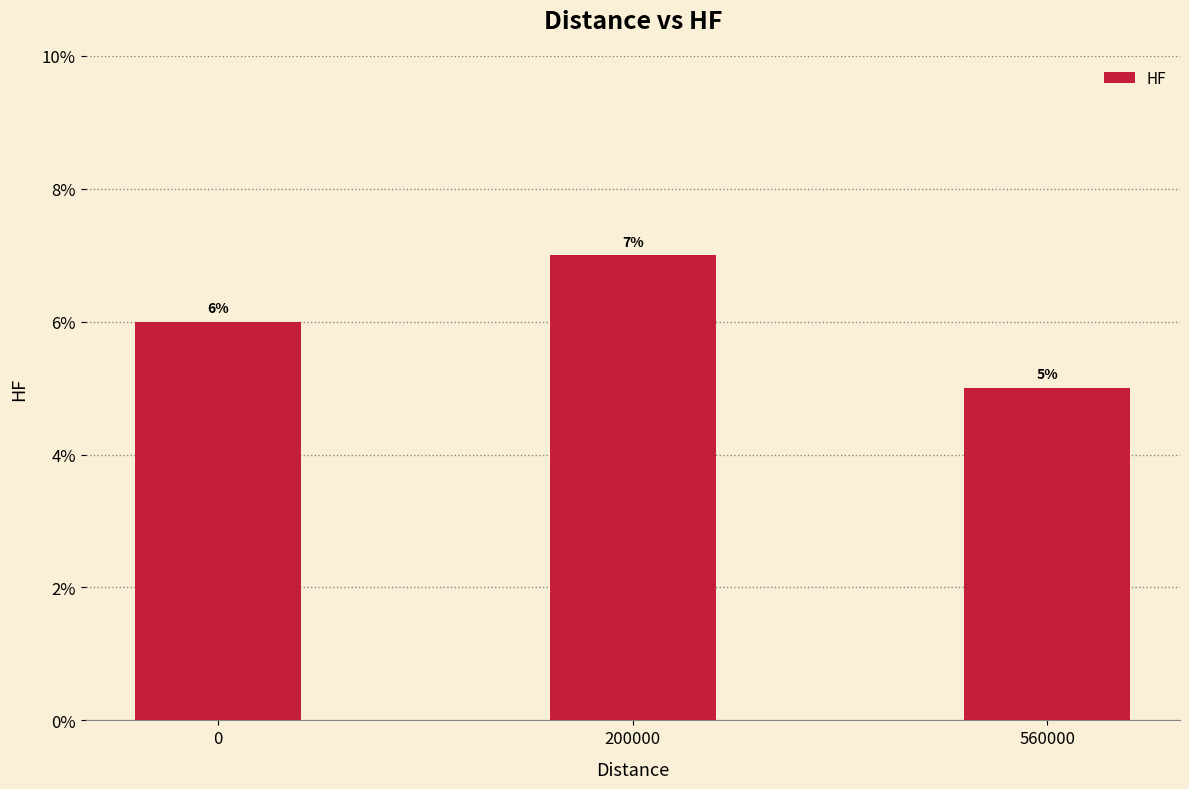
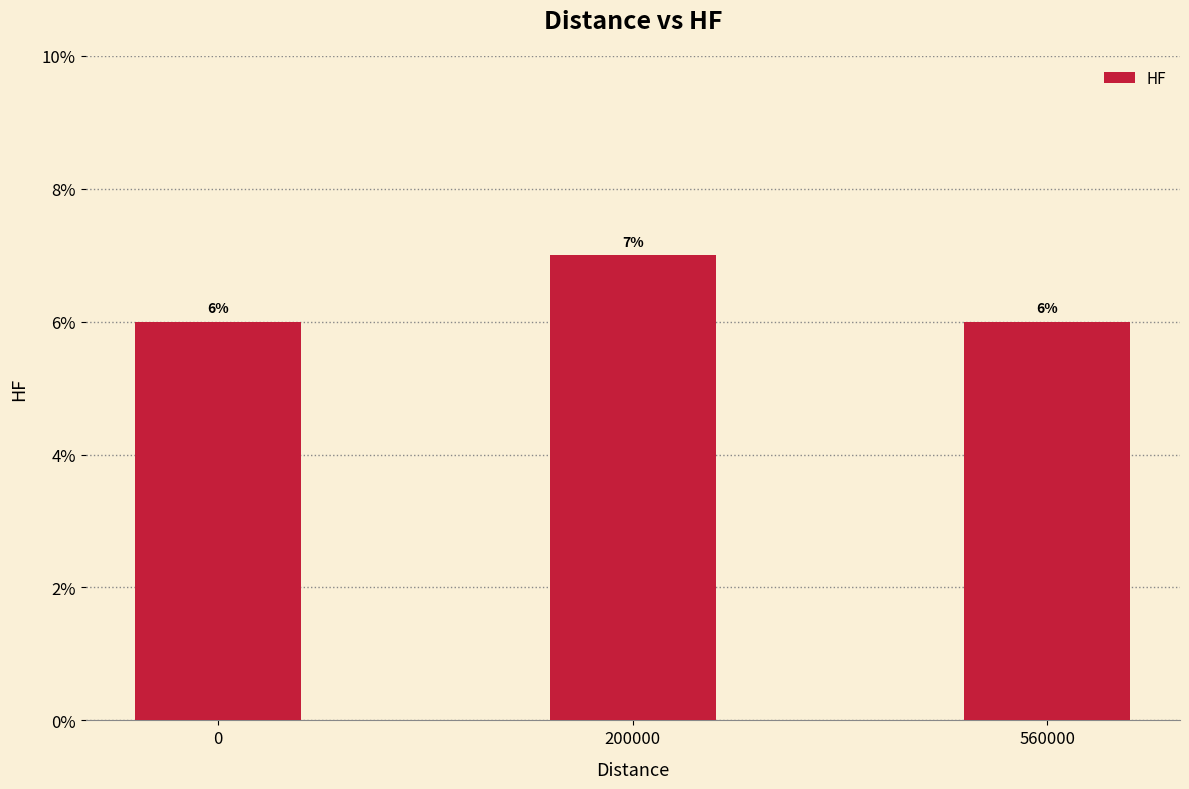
  {
    "0": "6%",
    "200000": "7%",
-   "560000": "5%"
+   "560000": "6%"
  }
